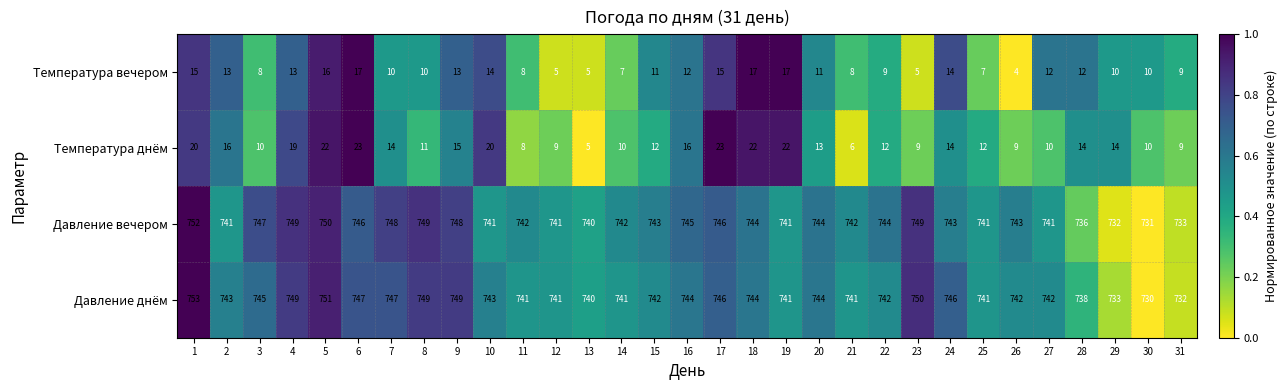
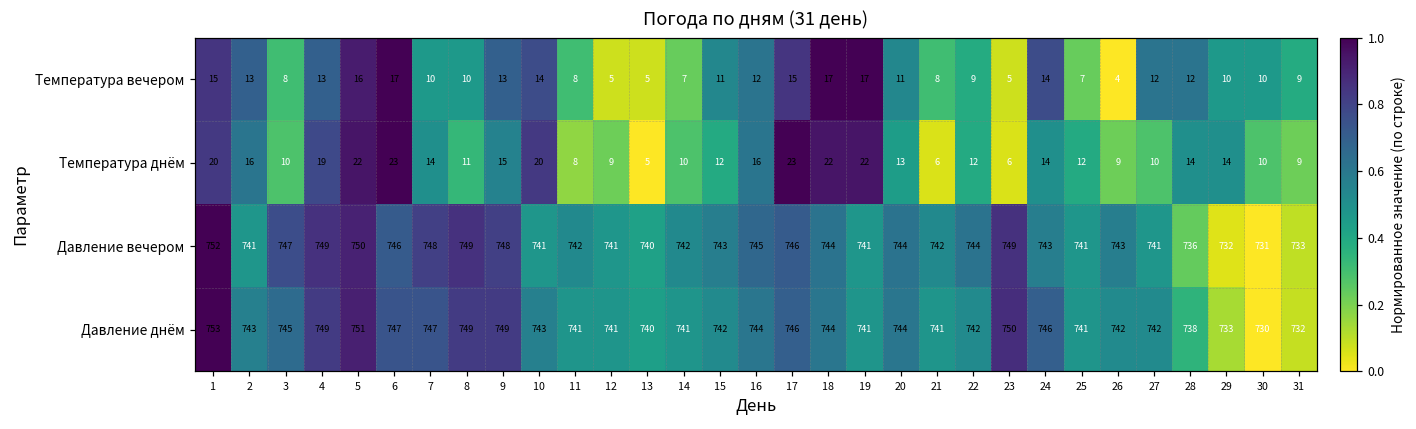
  {
    "Температура вечером": {
      "1": 15,
      "2": 13,
      "3": 8,
      "4": 13,
      "5": 16,
      "6": 17,
      "7": 10,
      "8": 10,
      "9": 13,
      "10": 14,
      "11": 8,
      "12": 5,
      "13": 5,
      "14": 7,
      "15": 11,
      "16": 12,
      "17": 15,
      "18": 17,
      "19": 17,
      "20": 11,
      "21": 8,
      "22": 9,
      "23": 5,
      "24": 14,
      "25": 7,
      "26": 4,
      "27": 12,
      "28": 12,
      "29": 10,
      "30": 10,
      "31": 9
    },
    "Температура днём": {
      "1": 20,
      "2": 16,
      "3": 10,
      "4": 19,
      "5": 22,
      "6": 23,
      "7": 14,
      "8": 11,
      "9": 15,
      "10": 20,
      "11": 8,
      "12": 9,
      "13": 5,
      "14": 10,
      "15": 12,
      "16": 16,
      "17": 23,
      "18": 22,
      "19": 22,
      "20": 13,
      "21": 6,
      "22": 12,
-     "23": 9,
+     "23": 6,
      "24": 14,
      "25": 12,
      "26": 9,
      "27": 10,
      "28": 14,
      "29": 14,
      "30": 10,
      "31": 9
    },
    "Давление вечером": {
      "1": 752,
      "2": 741,
      "3": 747,
      "4": 749,
      "5": 750,
      "6": 746,
      "7": 748,
      "8": 749,
      "9": 748,
      "10": 741,
      "11": 742,
      "12": 741,
      "13": 740,
      "14": 742,
      "15": 743,
      "16": 745,
      "17": 746,
      "18": 744,
      "19": 741,
      "20": 744,
      "21": 742,
      "22": 744,
      "23": 749,
      "24": 743,
      "25": 741,
      "26": 743,
      "27": 741,
      "28": 736,
      "29": 732,
      "30": 731,
      "31": 733
    },
    "Давление днём": {
      "1": 753,
      "2": 743,
      "3": 745,
      "4": 749,
      "5": 751,
      "6": 747,
      "7": 747,
      "8": 749,
      "9": 749,
      "10": 743,
      "11": 741,
      "12": 741,
      "13": 740,
      "14": 741,
      "15": 742,
      "16": 744,
      "17": 746,
      "18": 744,
      "19": 741,
      "20": 744,
      "21": 741,
      "22": 742,
      "23": 750,
      "24": 746,
      "25": 741,
      "26": 742,
      "27": 742,
      "28": 738,
      "29": 733,
      "30": 730,
      "31": 732
    }
  }
